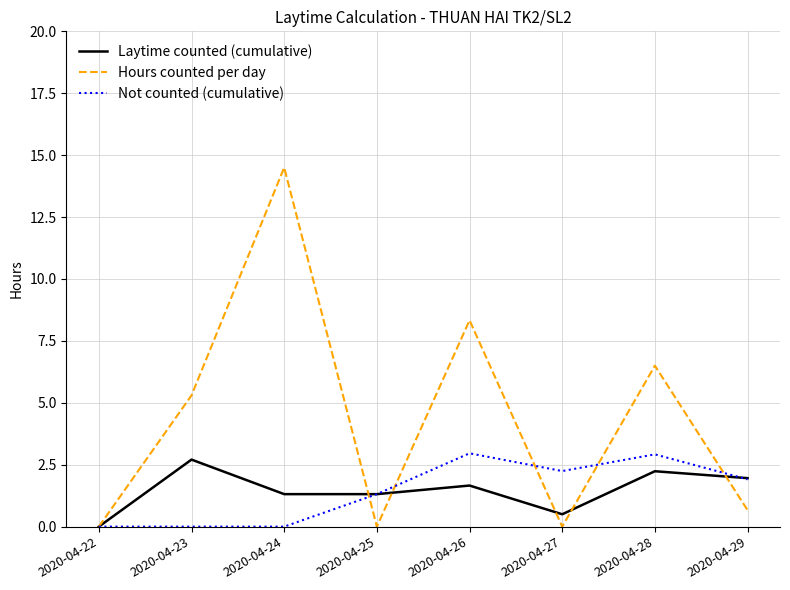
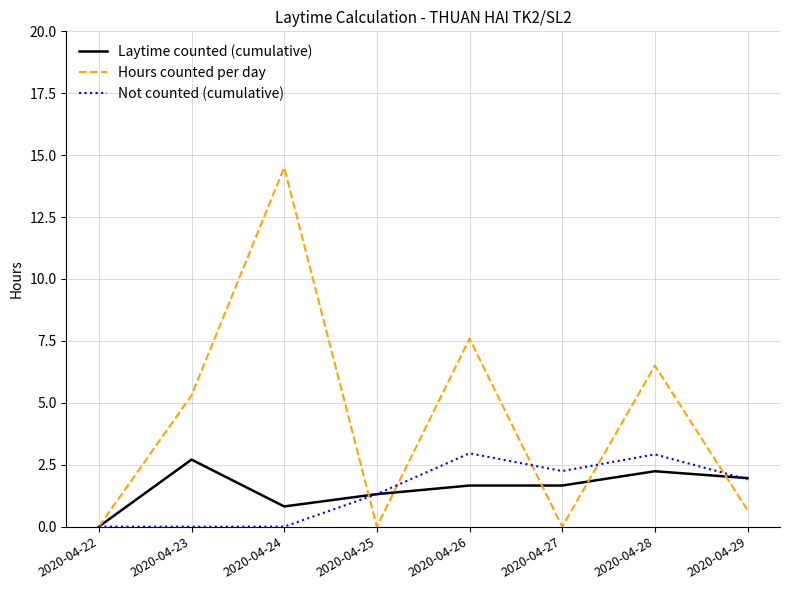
  {
    "Laytime counted (cumulative)": {
      "2020-04-23": 2.7,
-     "2020-04-24": 1.3,
+     "2020-04-24": 0.8,
      "2020-04-26": 1.7,
-     "2020-04-27": 0.5,
+     "2020-04-27": 1.7,
      "2020-04-28": 2.2
    },
    "Hours counted per day": {
      "2020-04-23": 5.3,
      "2020-04-24": 14.5,
      "2020-04-25": 0.0,
-     "2020-04-26": 8.3,
+     "2020-04-26": 7.6,
      "2020-04-27": 0.0,
      "2020-04-28": 6.5,
      "2020-04-29": 0.7
    },
    "Not counted (cumulative)": {
      "2020-04-23": 0.0,
      "2020-04-24": 0.0,
      "2020-04-26": 3.0,
      "2020-04-27": 2.2,
      "2020-04-28": 2.9
    }
  }
